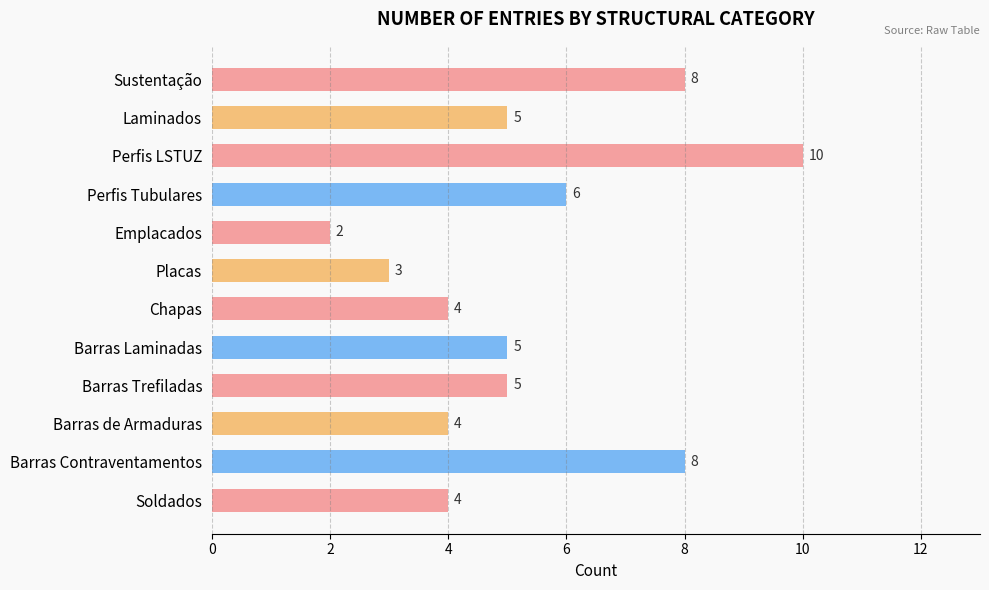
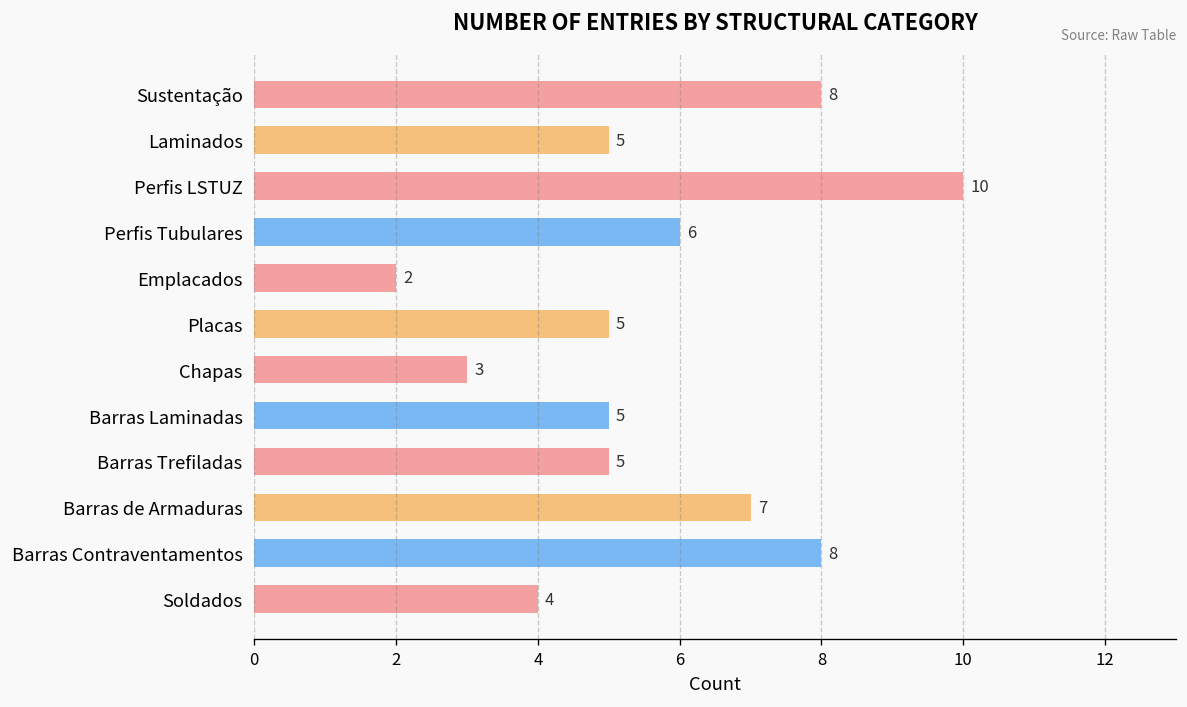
  {
    "Sustentação": 8,
    "Laminados": 5,
    "Perfis LSTUZ": 10,
    "Perfis Tubulares": 6,
    "Emplacados": 2,
-   "Placas": 3,
-   "Chapas": 4,
+   "Placas": 5,
+   "Chapas": 3,
    "Barras Laminadas": 5,
    "Barras Trefiladas": 5,
-   "Barras de Armaduras": 4,
+   "Barras de Armaduras": 7,
    "Barras Contraventamentos": 8,
    "Soldados": 4
  }
